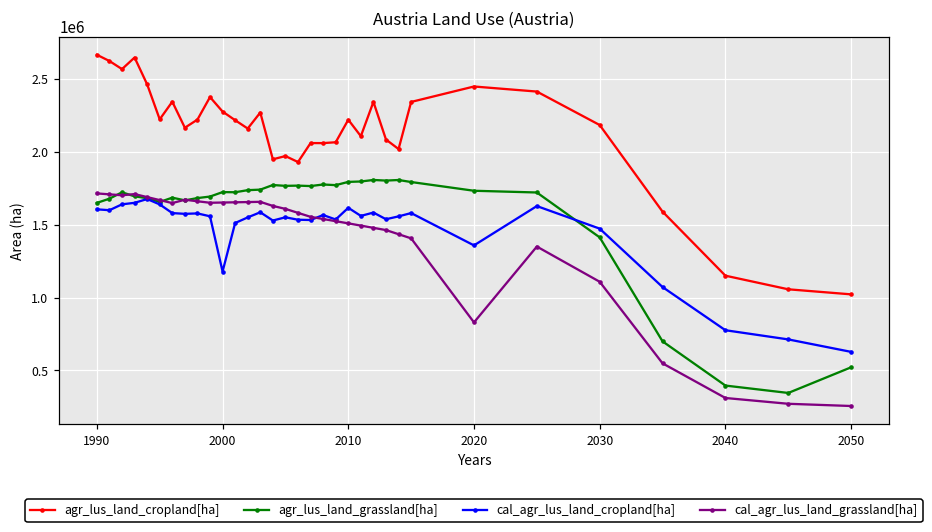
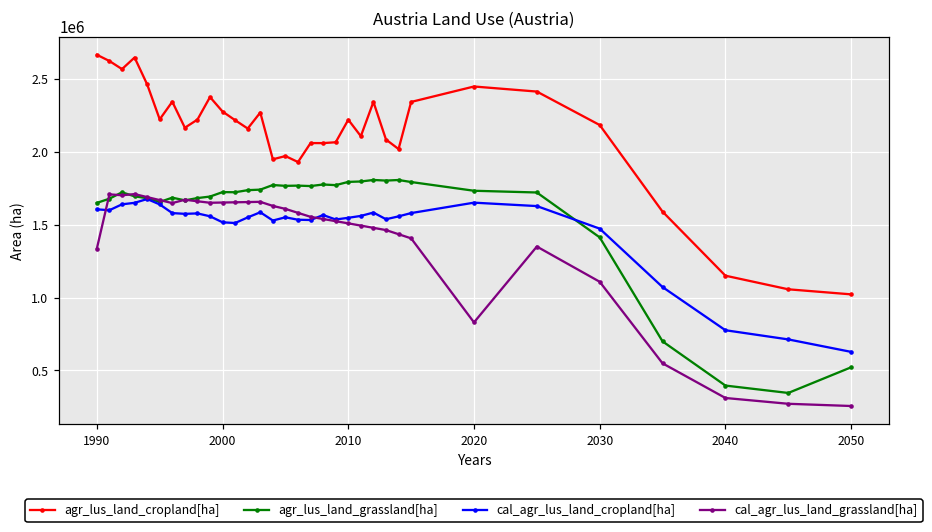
  {
    "agr_lus_land_cropland[ha]": {
      "1990": 2670000,
      "2000": 2280000,
      "2010": 2220000,
      "2020": 2450000,
      "2030": 2180000,
      "2040": 1150000,
      "2050": 1020000
    },
    "agr_lus_land_grassland[ha]": {
      "1990": 1650000,
      "2000": 1720000,
      "2010": 1790000,
      "2020": 1730000,
      "2030": 1410000,
      "2040": 400000,
      "2050": 520000
    },
    "cal_agr_lus_land_cropland[ha]": {
      "1990": 1610000,
-     "2000": 1180000,
-     "2010": 1620000,
-     "2020": 1360000,
+     "2000": 1520000,
+     "2010": 1550000,
+     "2020": 1650000,
      "2030": 1470000,
      "2040": 780000,
      "2050": 630000
    },
    "cal_agr_lus_land_grassland[ha]": {
-     "1990": 1710000,
+     "1990": 1340000,
      "2000": 1650000,
      "2010": 1510000,
      "2020": 830000,
      "2030": 1110000,
      "2040": 310000,
      "2050": 260000
    }
  }
